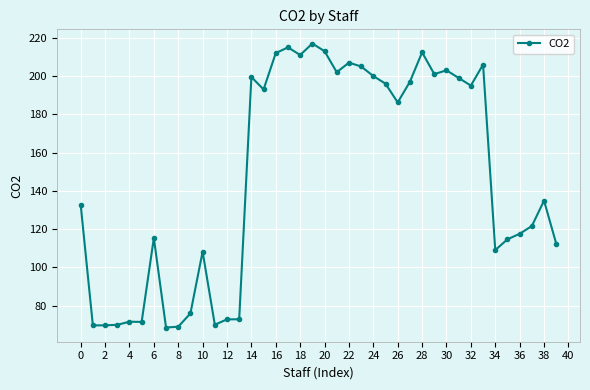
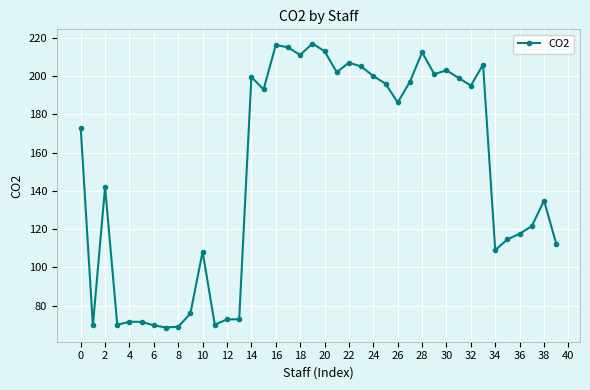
  {
-   "0": 133,
-   "2": 70,
+   "0": 173,
+   "2": 142,
    "4": 72,
-   "6": 115,
+   "6": 70,
    "8": 69,
    "10": 108,
    "12": 73,
    "14": 200,
-   "16": 212,
+   "16": 216,
    "18": 211,
    "20": 213,
    "22": 207,
    "24": 200,
    "26": 186,
    "28": 212,
    "30": 203,
    "32": 195,
    "34": 109,
    "36": 118,
    "38": 135
  }
